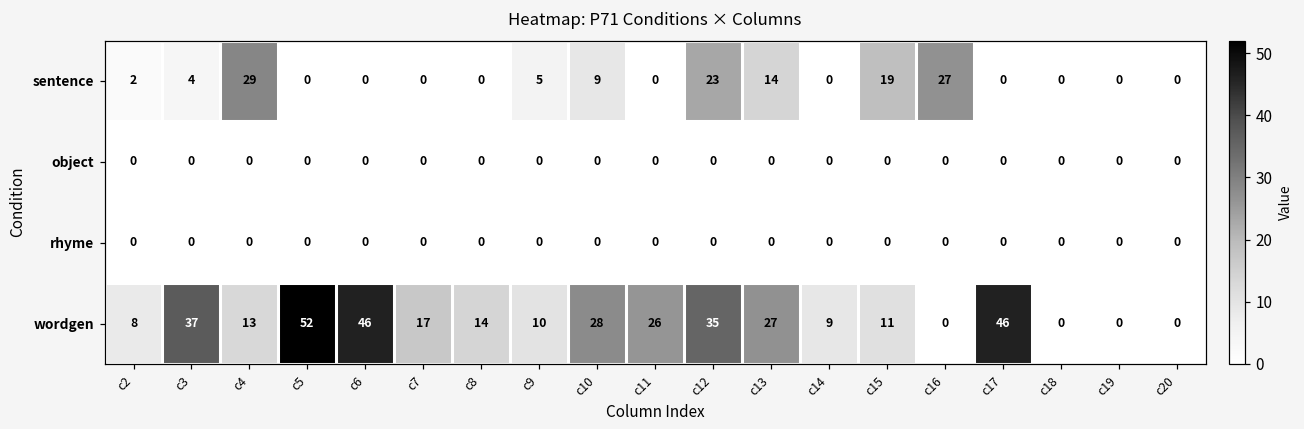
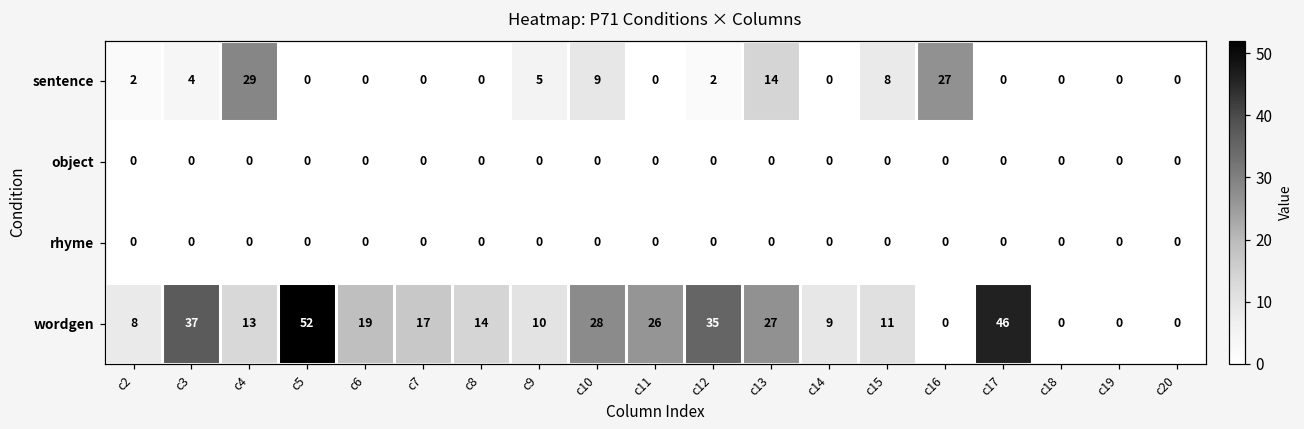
  {
    "sentence": {
      "c2": 2,
      "c3": 4,
      "c4": 29,
      "c5": 0,
      "c6": 0,
      "c7": 0,
      "c8": 0,
      "c9": 5,
      "c10": 9,
      "c11": 0,
-     "c12": 23,
+     "c12": 2,
      "c13": 14,
      "c14": 0,
-     "c15": 19,
+     "c15": 8,
      "c16": 27,
      "c17": 0,
      "c18": 0,
      "c19": 0,
      "c20": 0
    },
    "object": {
      "c2": 0,
      "c3": 0,
      "c4": 0,
      "c5": 0,
      "c6": 0,
      "c7": 0,
      "c8": 0,
      "c9": 0,
      "c10": 0,
      "c11": 0,
      "c12": 0,
      "c13": 0,
      "c14": 0,
      "c15": 0,
      "c16": 0,
      "c17": 0,
      "c18": 0,
      "c19": 0,
      "c20": 0
    },
    "rhyme": {
      "c2": 0,
      "c3": 0,
      "c4": 0,
      "c5": 0,
      "c6": 0,
      "c7": 0,
      "c8": 0,
      "c9": 0,
      "c10": 0,
      "c11": 0,
      "c12": 0,
      "c13": 0,
      "c14": 0,
      "c15": 0,
      "c16": 0,
      "c17": 0,
      "c18": 0,
      "c19": 0,
      "c20": 0
    },
    "wordgen": {
      "c2": 8,
      "c3": 37,
      "c4": 13,
      "c5": 52,
-     "c6": 46,
+     "c6": 19,
      "c7": 17,
      "c8": 14,
      "c9": 10,
      "c10": 28,
      "c11": 26,
      "c12": 35,
      "c13": 27,
      "c14": 9,
      "c15": 11,
      "c16": 0,
      "c17": 46,
      "c18": 0,
      "c19": 0,
      "c20": 0
    }
  }
